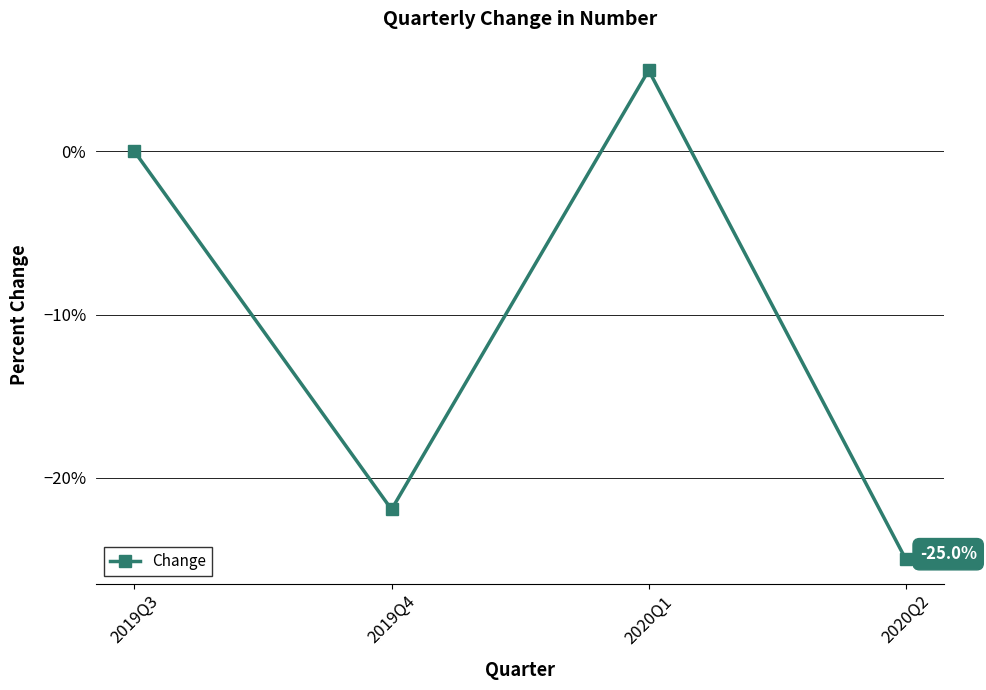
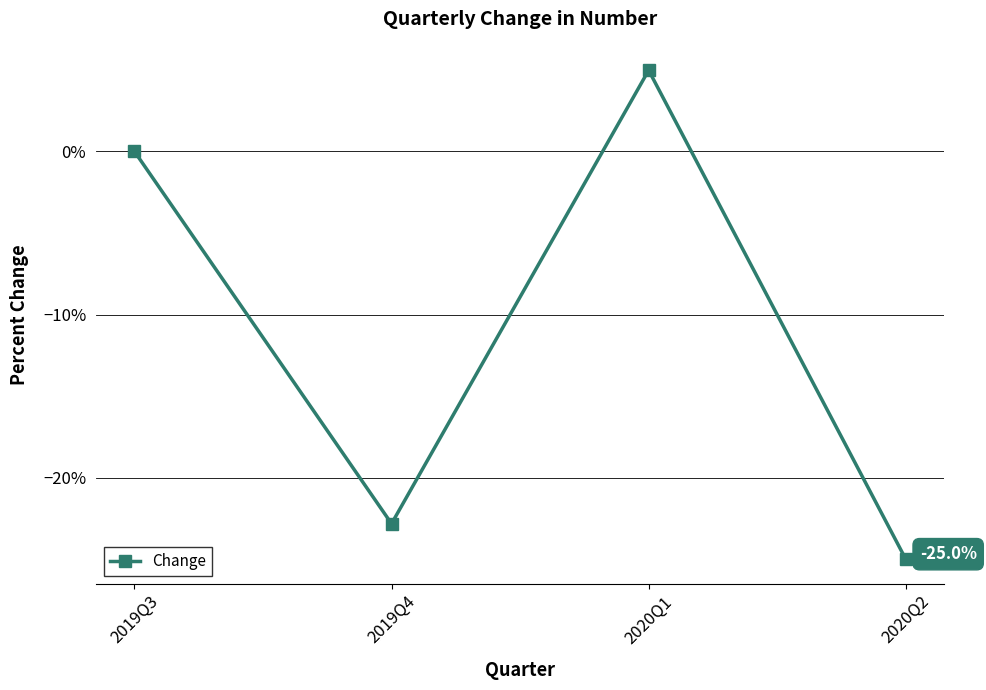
  {
    "2019Q3": "0.0%",
-   "2019Q4": "-21.9%",
+   "2019Q4": "-22.8%",
    "2020Q1": "5.0%"
  }
